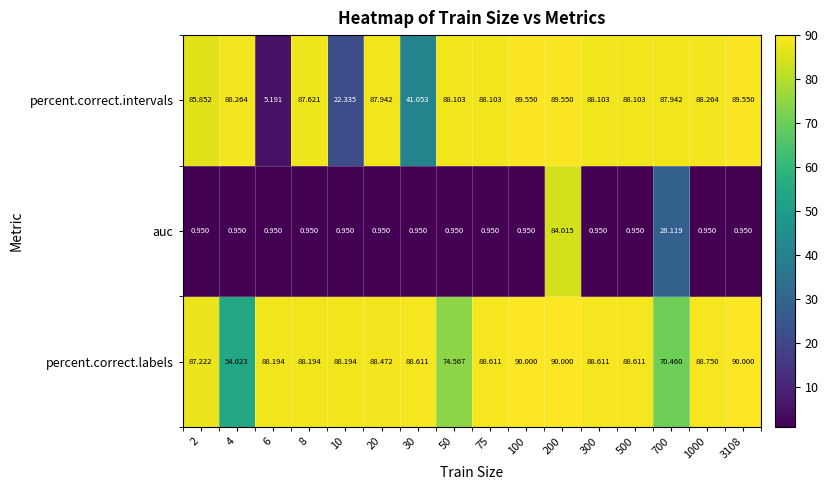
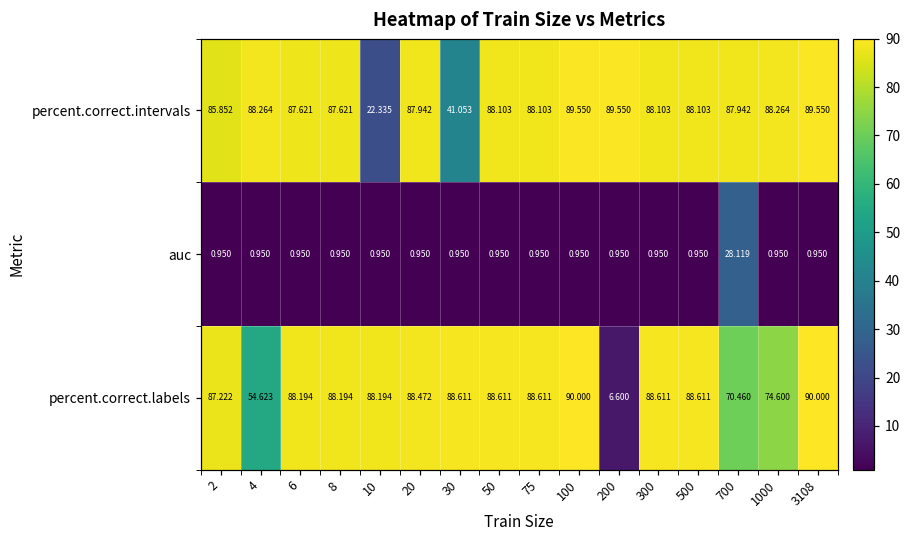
  {
    "percent.correct.intervals": {
      "2": 85.852,
      "4": 88.264,
-     "6": 5.191,
+     "6": 87.621,
      "8": 87.621,
      "10": 22.335,
      "20": 87.942,
      "30": 41.053,
      "50": 88.103,
      "75": 88.103,
      "100": 89.550,
      "200": 89.550,
      "300": 88.103,
      "500": 88.103,
      "700": 87.942,
      "1000": 88.264,
      "3108": 89.550
    },
    "auc": {
      "2": 0.950,
      "4": 0.950,
      "6": 0.950,
      "8": 0.950,
      "10": 0.950,
      "20": 0.950,
      "30": 0.950,
      "50": 0.950,
      "75": 0.950,
      "100": 0.950,
-     "200": 84.015,
+     "200": 0.950,
      "300": 0.950,
      "500": 0.950,
      "700": 28.119,
      "1000": 0.950,
      "3108": 0.950
    },
    "percent.correct.labels": {
      "2": 87.222,
      "4": 54.623,
      "6": 88.194,
      "8": 88.194,
      "10": 88.194,
      "20": 88.472,
      "30": 88.611,
-     "50": 74.567,
+     "50": 88.611,
      "75": 88.611,
      "100": 90.000,
-     "200": 90.000,
+     "200": 6.600,
      "300": 88.611,
      "500": 88.611,
      "700": 70.460,
-     "1000": 88.750,
+     "1000": 74.600,
      "3108": 90.000
    }
  }
